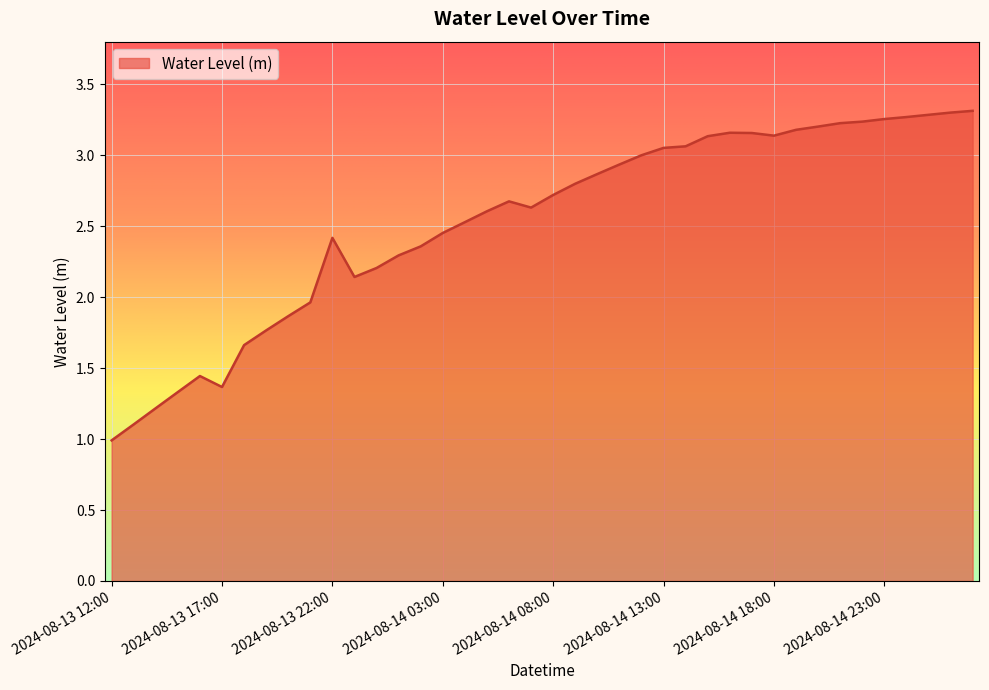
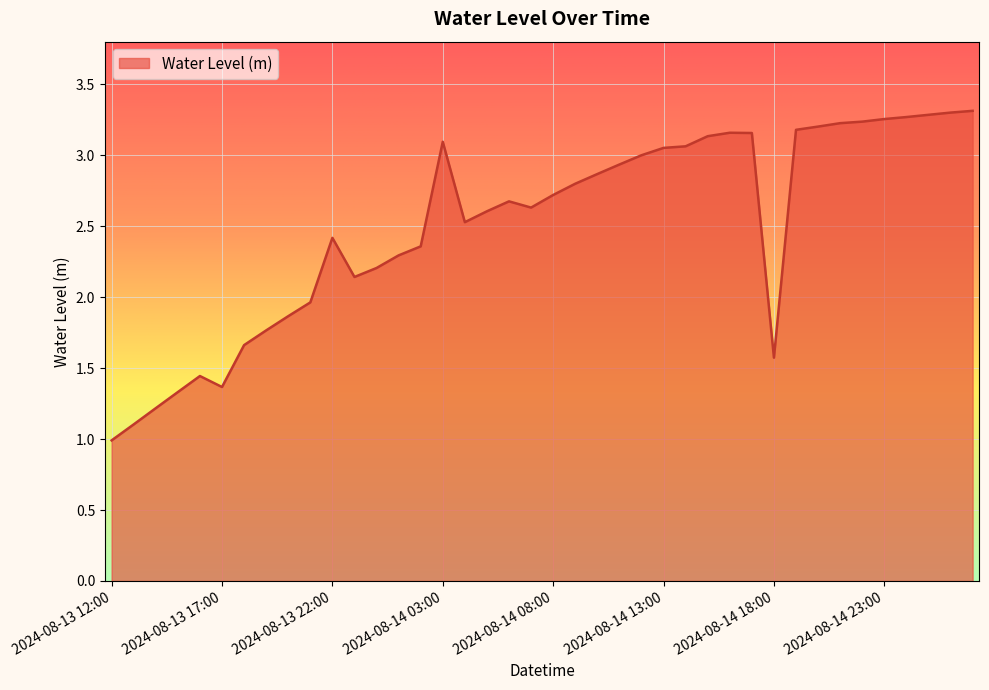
  {
    "2024-08-13 12:00": 0.99,
    "2024-08-13 17:00": 1.37,
    "2024-08-13 22:00": 2.42,
-   "2024-08-14 03:00": 2.45,
+   "2024-08-14 03:00": 3.09,
    "2024-08-14 08:00": 2.72,
    "2024-08-14 13:00": 3.05,
-   "2024-08-14 18:00": 3.14,
+   "2024-08-14 18:00": 1.57,
    "2024-08-14 23:00": 3.25
  }
